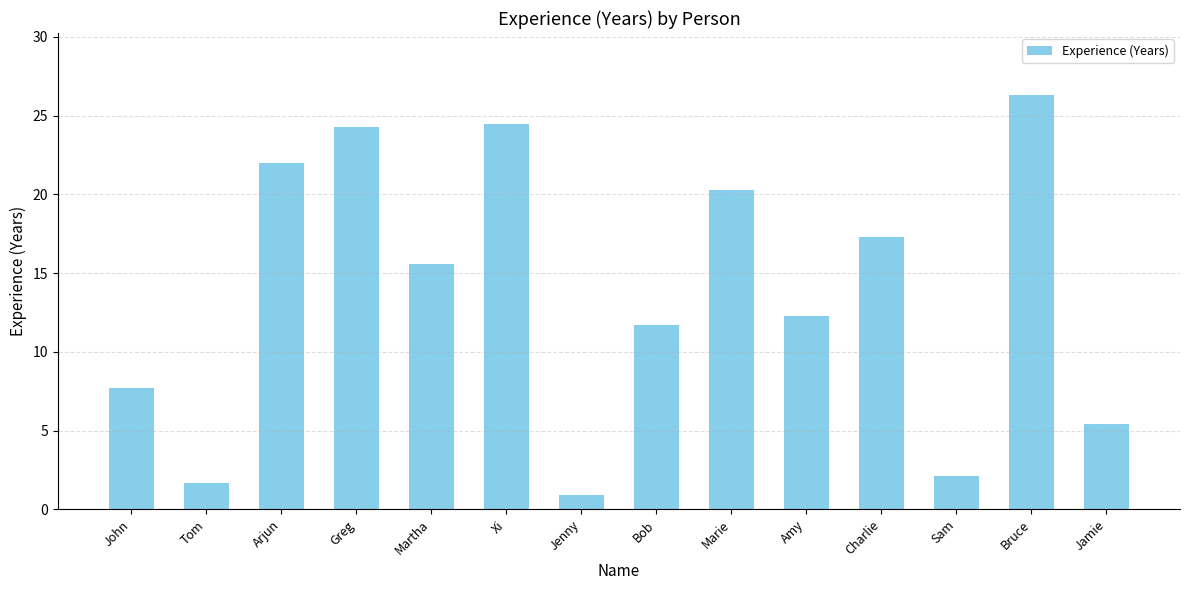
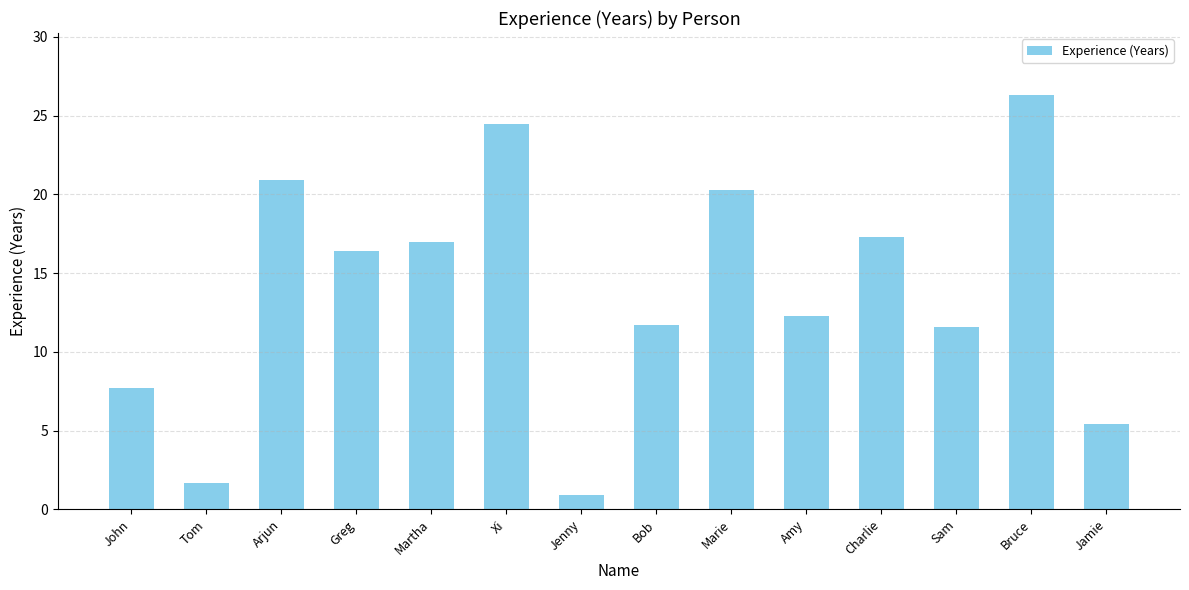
  {
    "John": 7.7,
    "Tom": 1.7,
-   "Arjun": 22.0,
-   "Greg": 24.3,
-   "Martha": 15.6,
+   "Arjun": 20.9,
+   "Greg": 16.4,
+   "Martha": 17.0,
    "Xi": 24.5,
    "Jenny": 0.9,
    "Bob": 11.7,
    "Marie": 20.3,
    "Amy": 12.3,
    "Charlie": 17.3,
-   "Sam": 2.1,
+   "Sam": 11.6,
    "Bruce": 26.3,
    "Jamie": 5.4
  }
